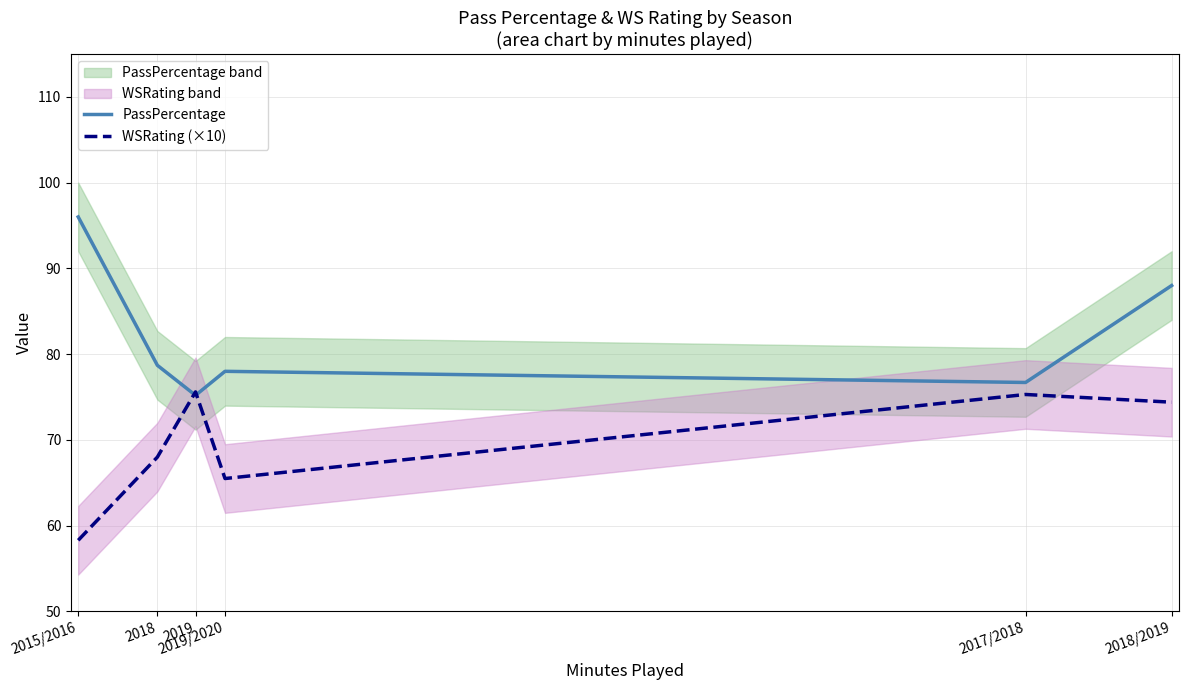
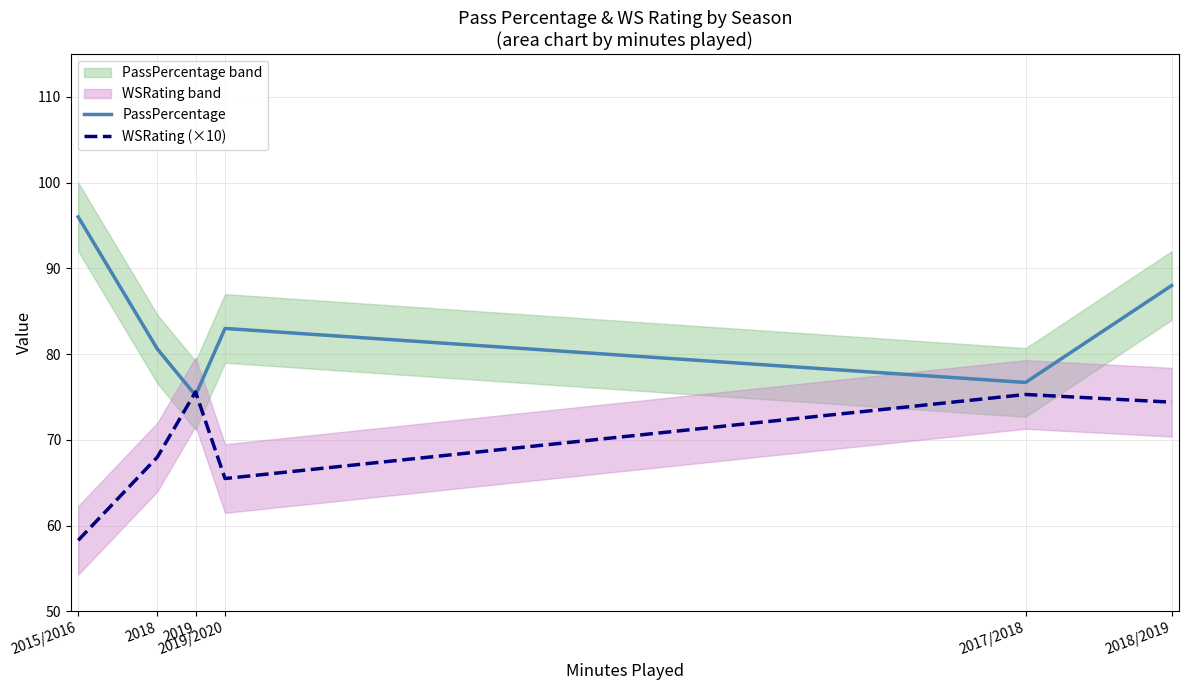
  {
    "PassPercentage": {
      "2015/2016": 96,
-     "2018": 79,
+     "2018": 81,
      "2019": 75,
-     "2019/2020": 78,
+     "2019/2020": 83,
      "2017/2018": 77,
      "2018/2019": 88
    },
    "WSRating (×10)": {
      "2015/2016": 58,
      "2018": 68,
      "2019": 76,
      "2019/2020": 66,
      "2017/2018": 75,
      "2018/2019": 74
    }
  }
